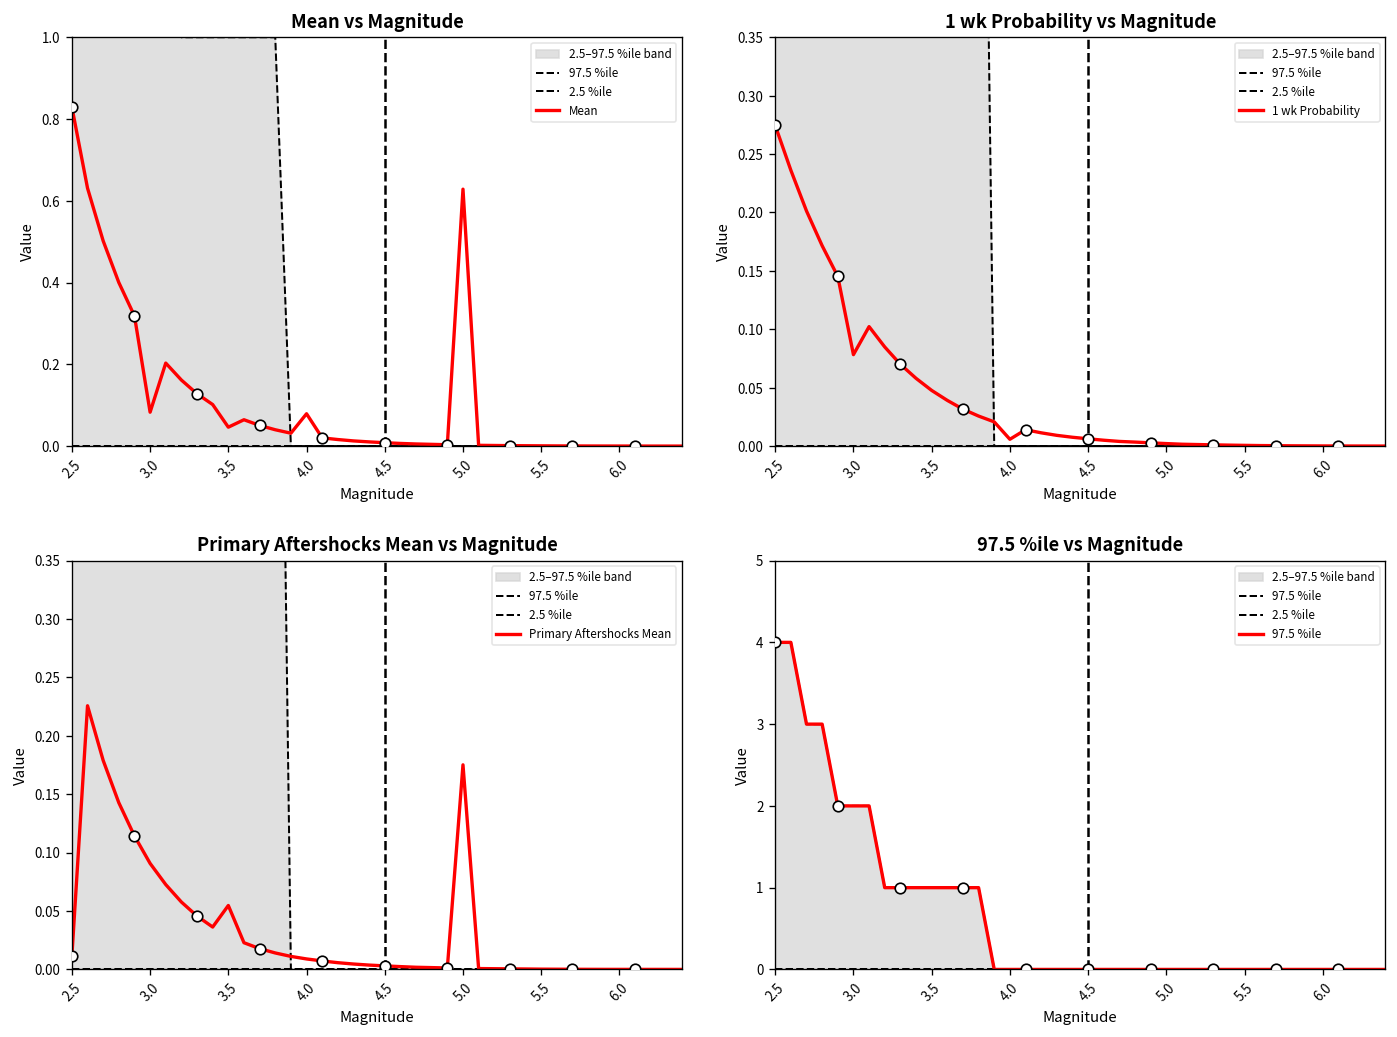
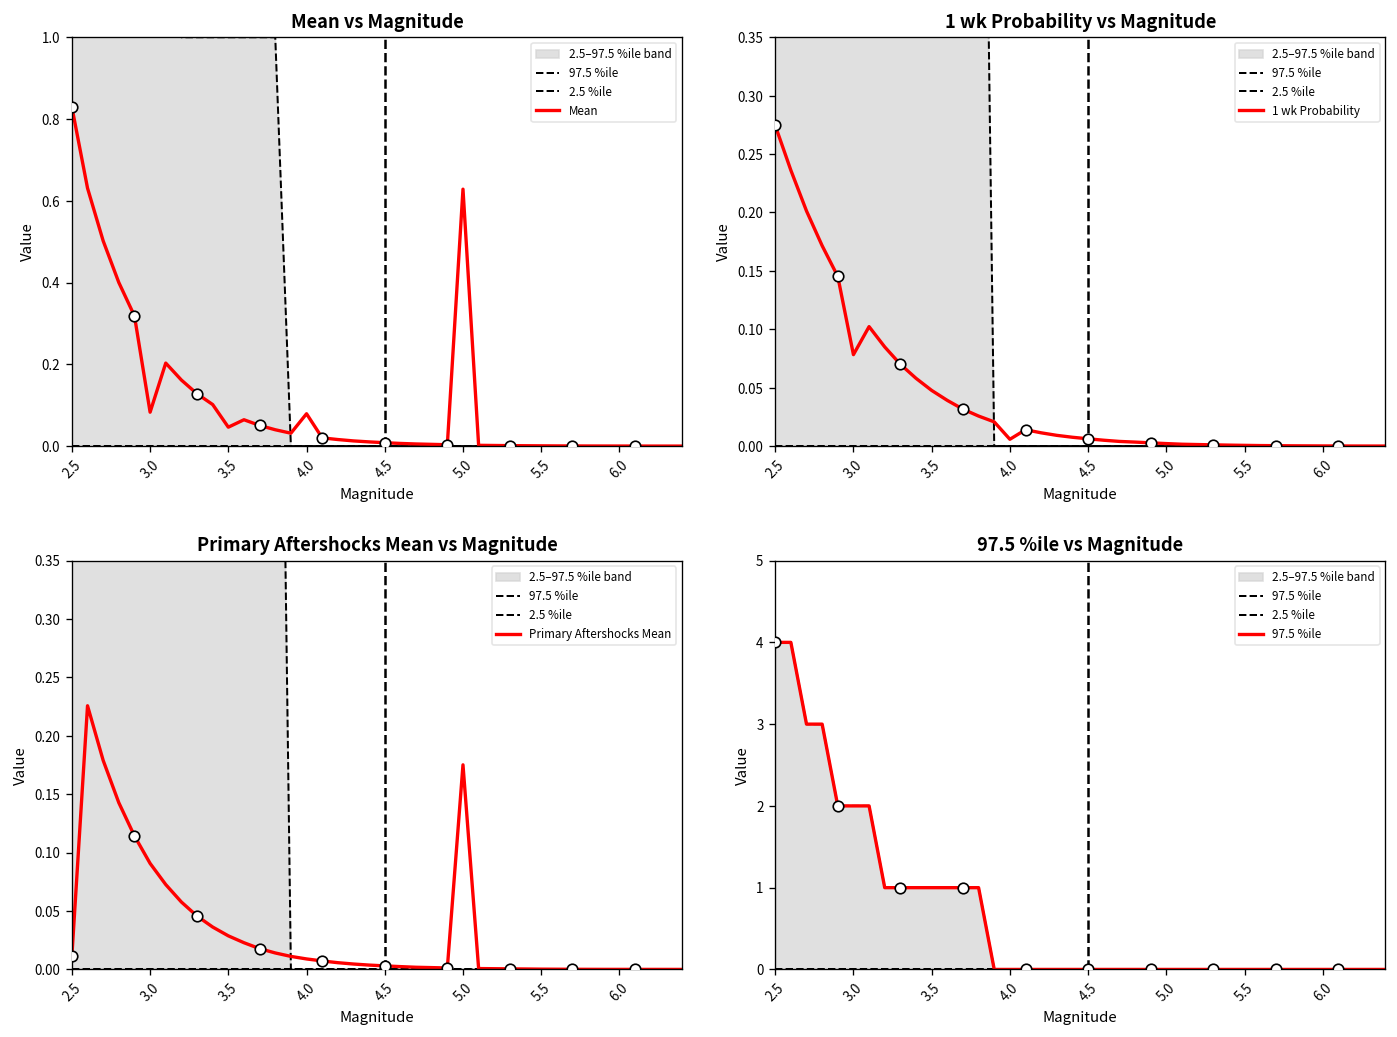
  {
    "Mean vs Magnitude": {
      "2.5–97.5 %ile band": {
        "3.5": 1.00
      },
      "2.5 %ile": {
        "2.5": 0.00,
        "3.0": 0.00,
        "3.5": 0.00
      },
      "Mean": {
        "3.0": 0.08,
        "3.5": 0.05,
        "4.0": 0.08,
        "5.0": 0.63
      }
    },
    "1 wk Probability vs Magnitude": {
      "2.5 %ile": {
        "2.5": 0.00,
        "3.0": 0.00,
        "3.5": 0.00
      },
      "1 wk Probability": {
        "3.0": 0.08,
        "3.5": 0.05,
        "4.0": 0.01
      }
    },
    "Primary Aftershocks Mean vs Magnitude": {
      "2.5 %ile": {
        "2.5": 0.00,
        "3.0": 0.00,
        "3.5": 0.00
      },
      "Primary Aftershocks Mean": {
        "3.0": 0.09,
-       "3.5": 0.05,
+       "3.5": 0.03,
        "4.0": 0.01,
        "5.0": 0.18
      }
    },
    "97.5 %ile vs Magnitude": {
      "2.5–97.5 %ile band": {
        "3.0": 2.0,
        "3.5": 1.0
      },
      "2.5 %ile": {
        "2.5": 0.0,
        "3.0": 0.0,
        "3.5": 0.0
      }
    }
  }
